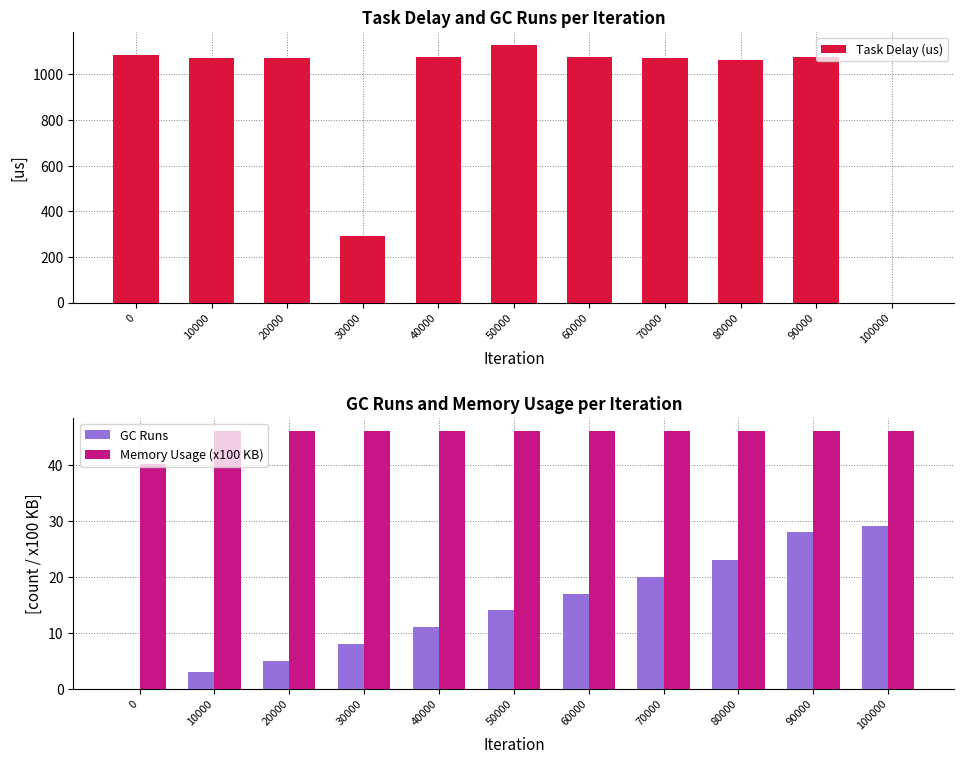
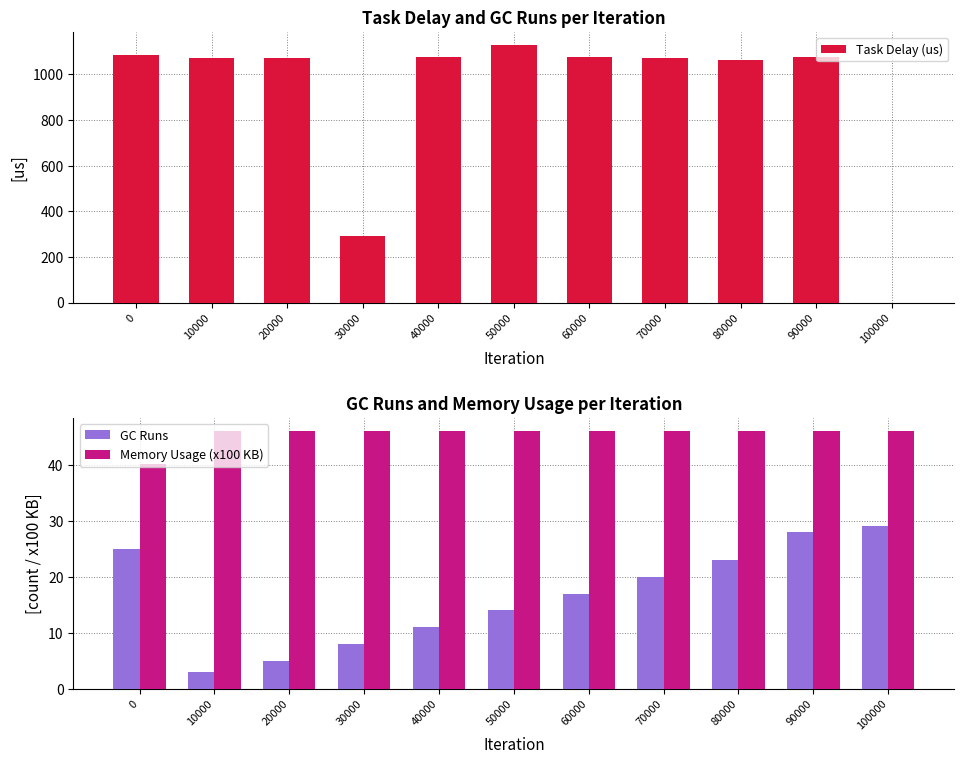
  {
    "Task Delay and GC Runs per Iteration": {
      "0": 1080,
      "10000": 1070,
      "20000": 1070,
      "30000": 290,
      "40000": 1070,
      "50000": 1130,
      "60000": 1080,
      "70000": 1070,
      "80000": 1060,
      "100000": 0
    },
    "GC Runs and Memory Usage per Iteration": {
      "GC Runs": {
-       "0": 0,
+       "0": 25,
        "10000": 3,
        "20000": 5,
        "30000": 8,
        "40000": 11,
        "50000": 14,
        "60000": 17,
        "70000": 20,
        "80000": 23,
        "90000": 28,
        "100000": 29
      },
      "Memory Usage (x100 KB)": {
        "20000": 46,
        "30000": 46,
        "40000": 46,
        "50000": 46,
        "60000": 46,
        "70000": 46,
        "80000": 46,
        "90000": 46,
        "100000": 46
      }
    }
  }
